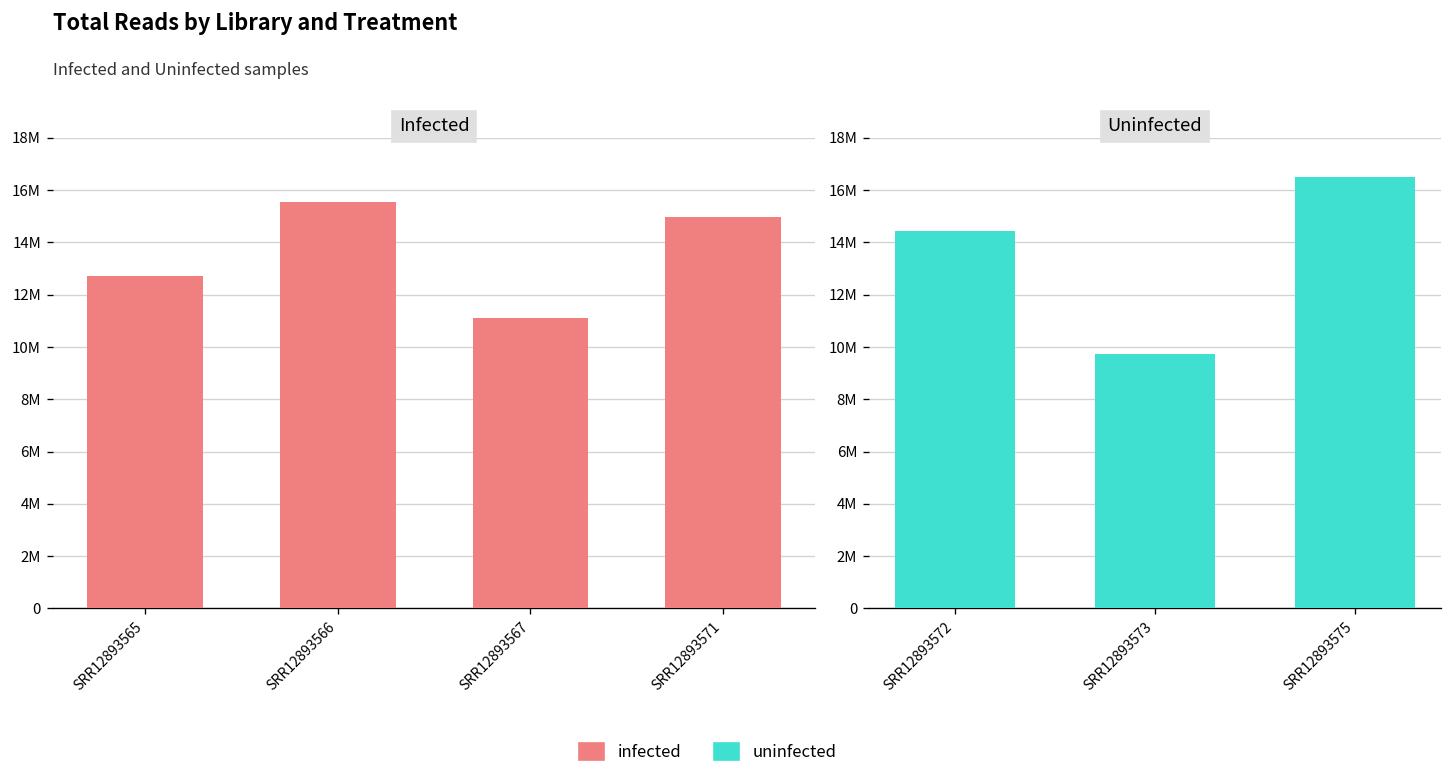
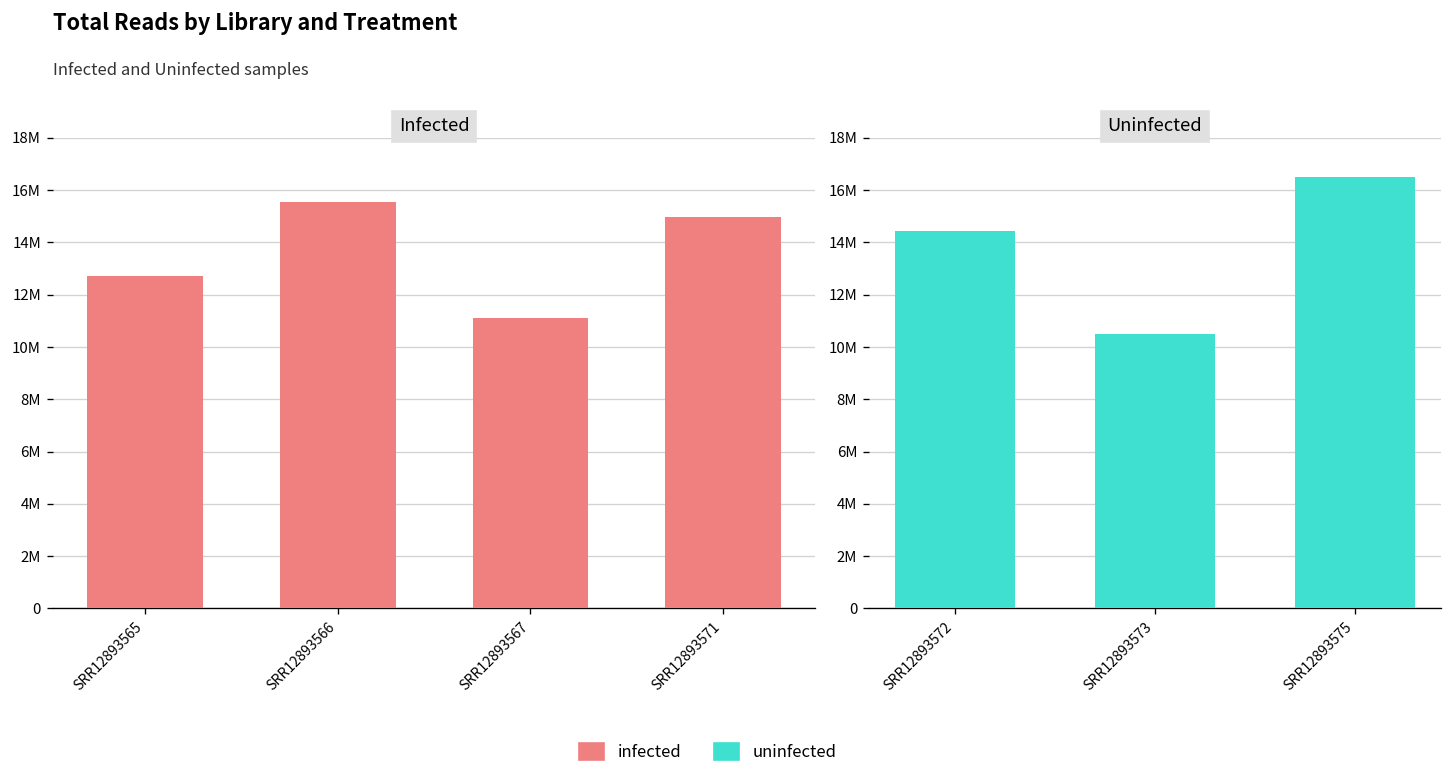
  {
    "Infected": {
      "SRR12893565": 12700000,
      "SRR12893566": 15500000,
      "SRR12893567": 11100000,
      "SRR12893571": 15000000
    },
    "Uninfected": {
      "SRR12893572": 14500000,
-     "SRR12893573": 9700000,
+     "SRR12893573": 10500000,
      "SRR12893575": 16500000
    }
  }
